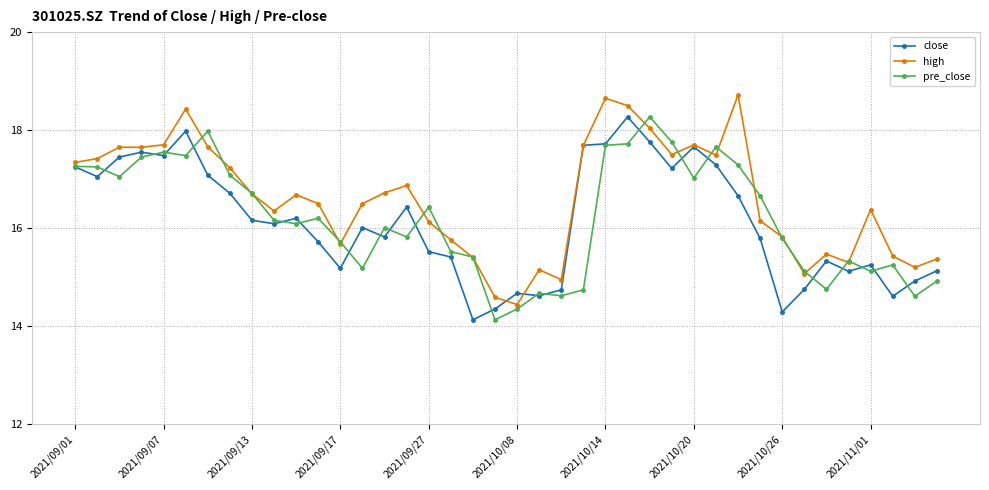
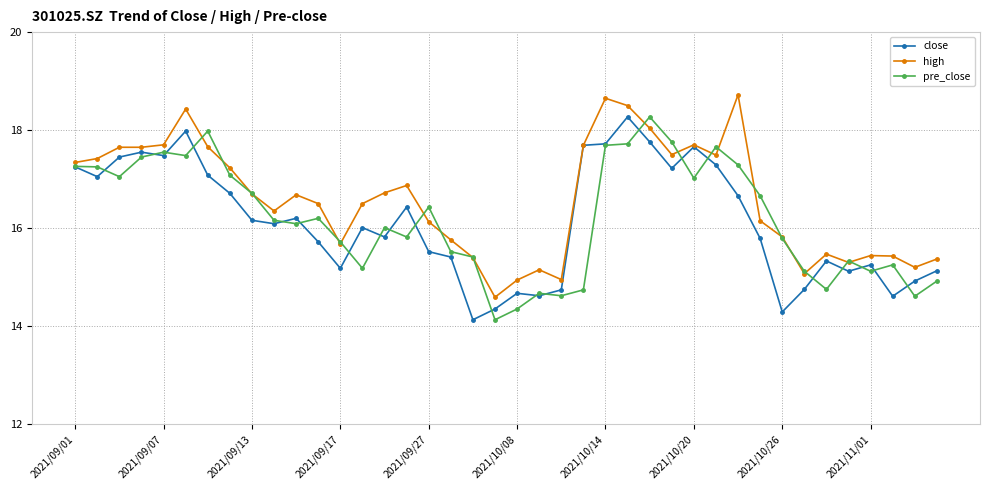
  {
    "close": {
      "2021/09/07": 17.5,
      "2021/09/13": 16.2,
      "2021/09/17": 15.2,
      "2021/09/27": 15.5,
      "2021/10/08": 14.7,
      "2021/10/26": 14.3,
      "2021/11/01": 15.3
    },
    "high": {
      "2021/09/01": 17.3,
      "2021/09/07": 17.7,
      "2021/09/27": 16.1,
-     "2021/10/08": 14.4,
+     "2021/10/08": 14.9,
      "2021/10/14": 18.7,
-     "2021/11/01": 16.4
+     "2021/11/01": 15.4
    },
    "pre_close": {
      "2021/09/07": 17.6,
      "2021/09/27": 16.4,
      "2021/10/08": 14.4,
      "2021/10/20": 17.0,
      "2021/11/01": 15.1
    }
  }
